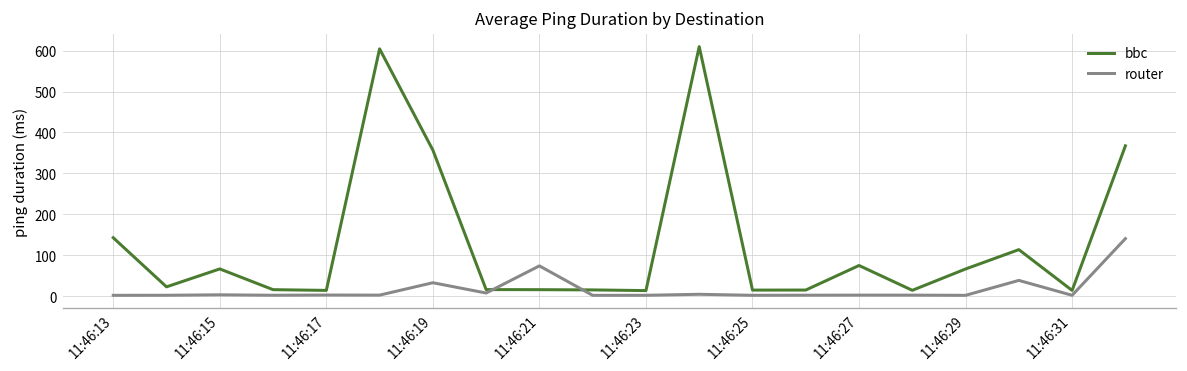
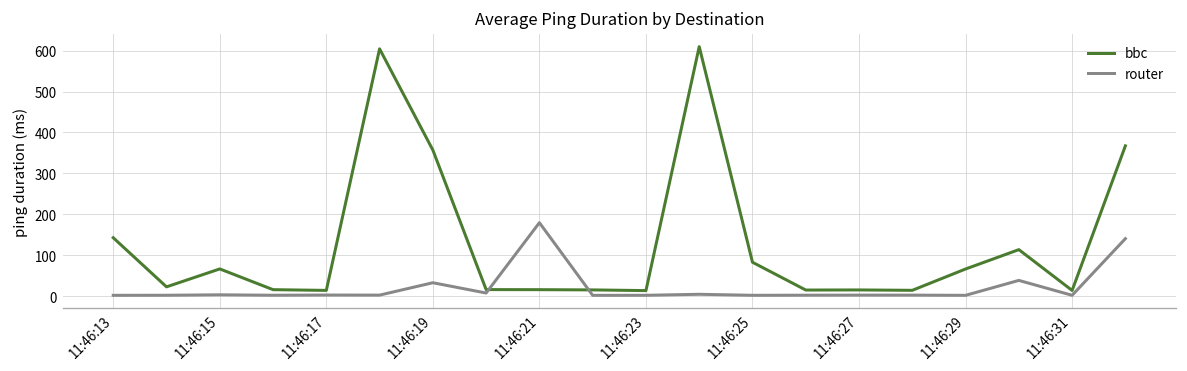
  {
    "bbc": {
      "11:46:13": 140,
      "11:46:15": 70,
      "11:46:17": 10,
      "11:46:19": 360,
      "11:46:21": 20,
      "11:46:23": 10,
-     "11:46:25": 10,
-     "11:46:27": 70,
+     "11:46:25": 80,
+     "11:46:27": 20,
      "11:46:29": 70,
      "11:46:31": 10
    },
    "router": {
      "11:46:13": 0,
      "11:46:15": 0,
      "11:46:17": 0,
      "11:46:19": 30,
-     "11:46:21": 70,
+     "11:46:21": 180,
      "11:46:23": 0,
      "11:46:25": 0,
      "11:46:27": 0,
      "11:46:29": 0,
      "11:46:31": 0
    }
  }
